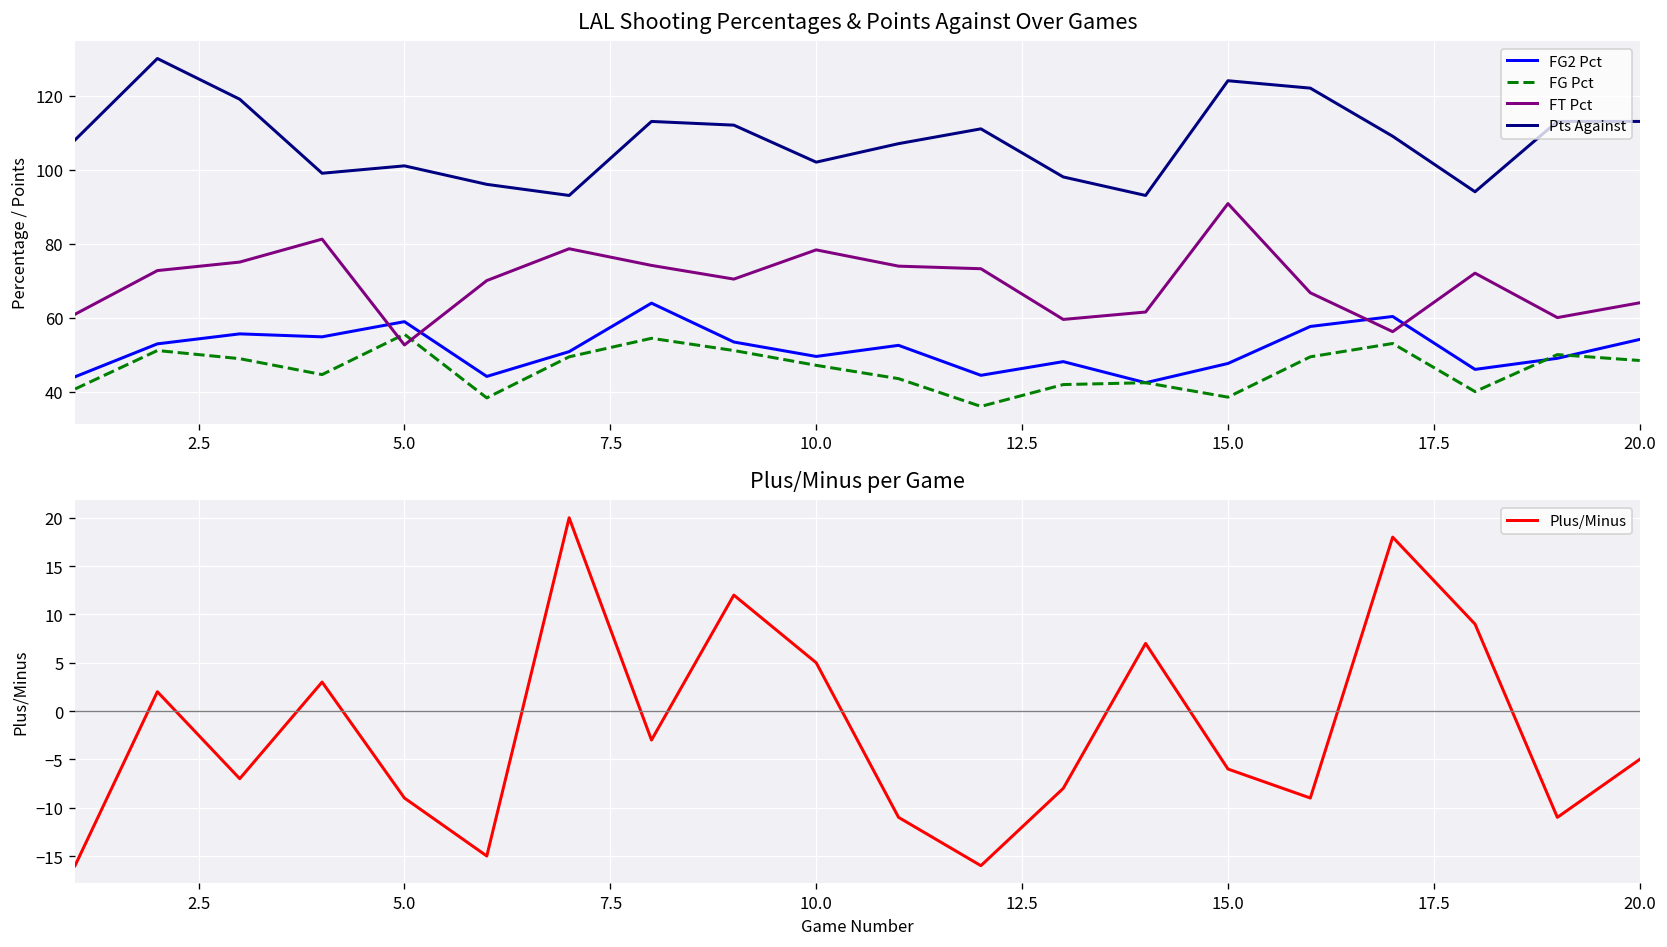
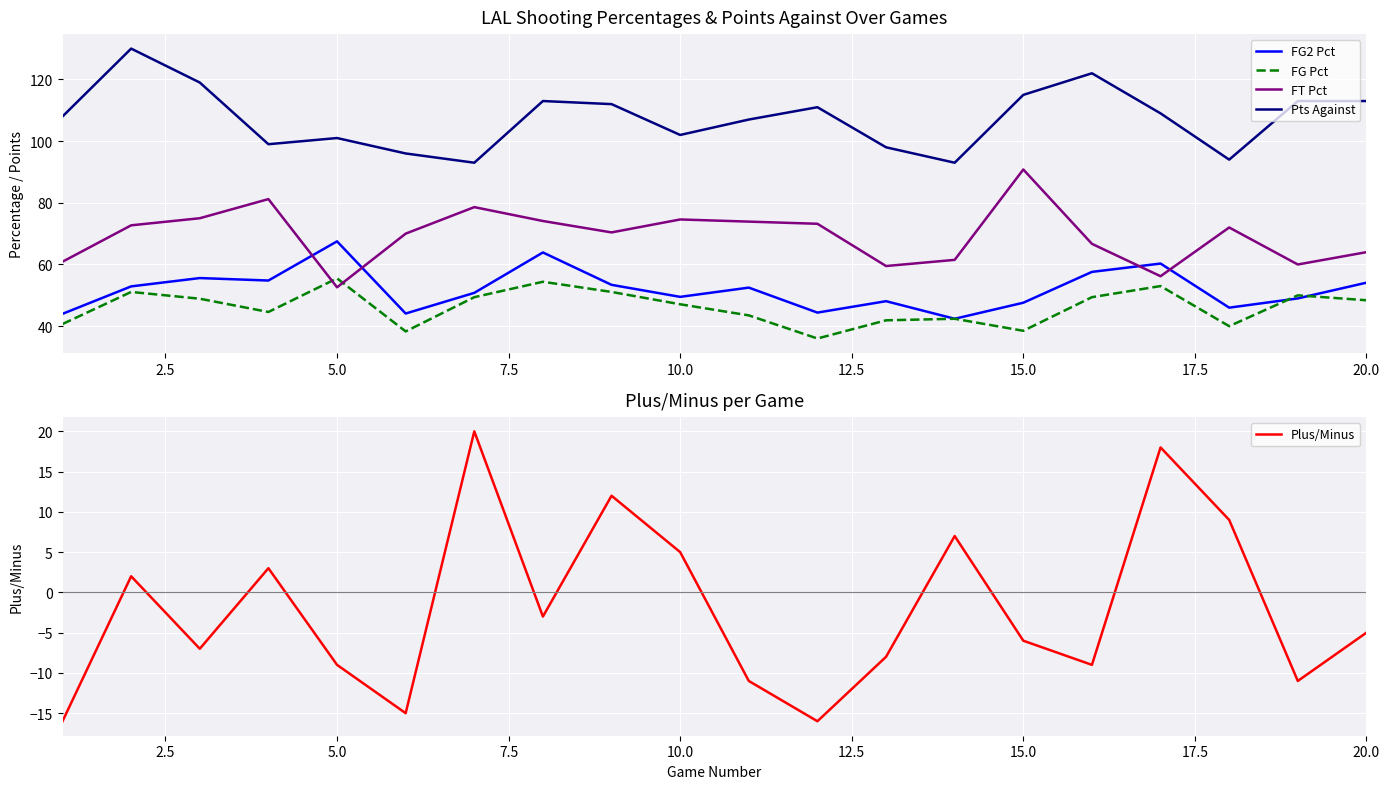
  {
    "LAL Shooting Percentages & Points Against Over Games": {
      "FG2 Pct": {
-       "5.0": 59,
+       "5.0": 68,
        "10.0": 50,
        "15.0": 48,
        "20.0": 54
      },
      "FG Pct": {
        "5.0": 56,
        "10.0": 47,
        "15.0": 39,
        "20.0": 48
      },
      "FT Pct": {
        "5.0": 53,
-       "10.0": 78,
+       "10.0": 75,
        "15.0": 91,
        "20.0": 64
      },
      "Pts Against": {
        "5.0": 101,
        "10.0": 102,
-       "15.0": 124,
+       "15.0": 115,
        "20.0": 113
      }
    },
    "Plus/Minus per Game": {
      "5.0": -9,
      "10.0": 5,
      "15.0": -6,
      "20.0": -5
    }
  }
